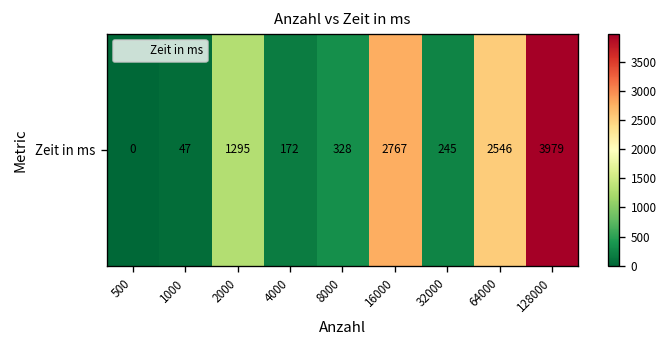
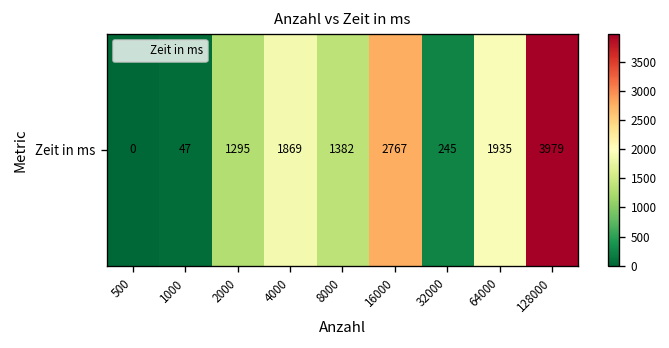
  {
    "Zeit in ms": {
      "500": 0,
      "1000": 47,
      "2000": 1295,
-     "4000": 172,
-     "8000": 328,
+     "4000": 1869,
+     "8000": 1382,
      "16000": 2767,
      "32000": 245,
-     "64000": 2546,
+     "64000": 1935,
      "128000": 3979
    }
  }
